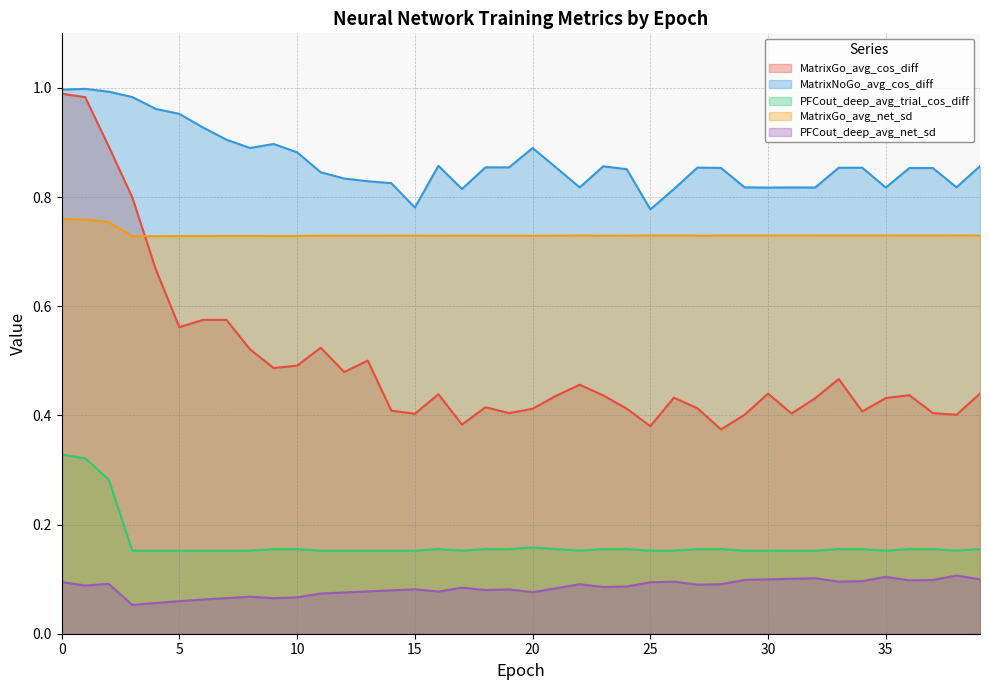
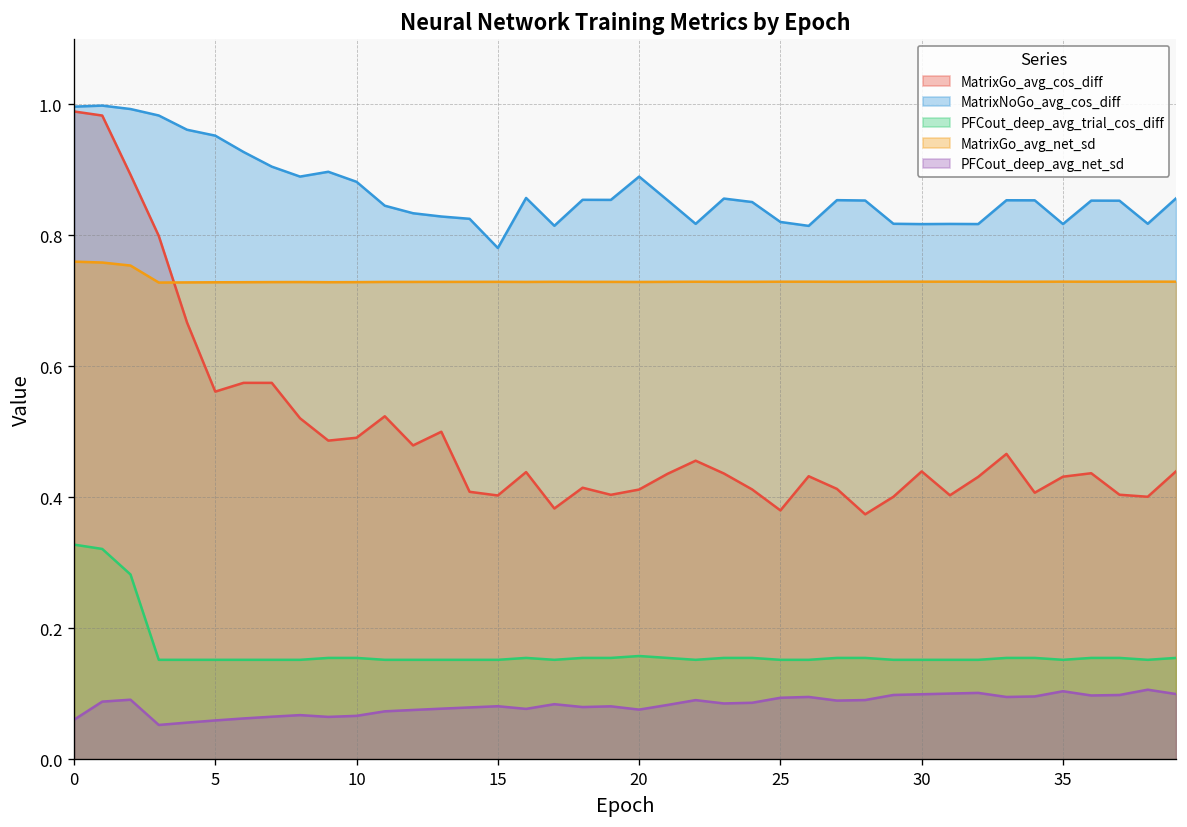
  {
    "MatrixNoGo_avg_cos_diff": {
      "0": 1.00,
      "5": 0.95,
      "10": 0.88,
      "15": 0.78,
      "20": 0.89,
-     "25": 0.78,
+     "25": 0.82,
      "30": 0.82,
      "35": 0.82
    },
    "PFCout_deep_avg_trial_cos_diff": {
      "0": 0.33,
      "5": 0.15,
      "10": 0.16,
      "15": 0.15,
      "20": 0.16,
      "25": 0.15,
      "30": 0.15,
      "35": 0.15
    },
    "PFCout_deep_avg_net_sd": {
-     "0": 0.09,
+     "0": 0.06,
      "5": 0.06,
      "10": 0.07,
      "15": 0.08,
      "20": 0.08,
      "25": 0.09,
      "30": 0.10,
      "35": 0.10
    }
  }
